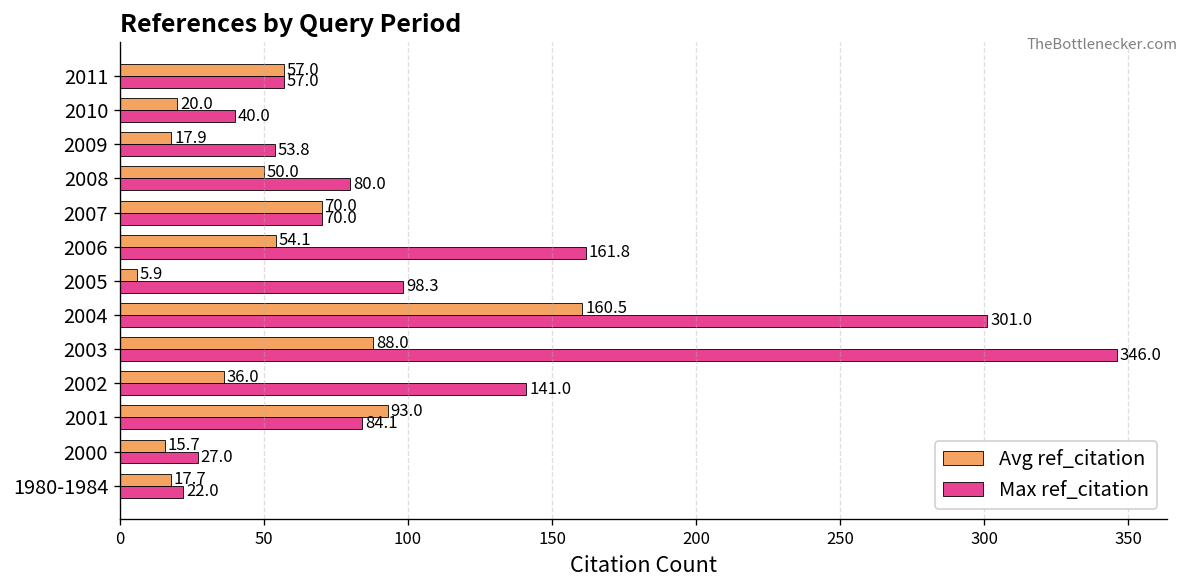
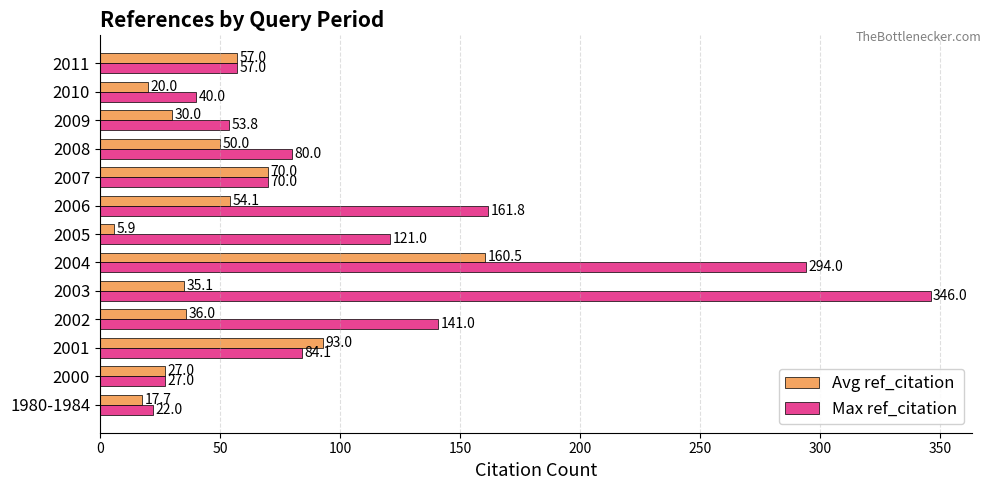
  {
    "Avg ref_citation": {
      "2010": 20.0,
-     "2009": 17.9,
+     "2009": 30.0,
      "2008": 50.0,
      "2006": 54.1,
      "2005": 5.9,
      "2004": 160.5,
-     "2003": 88.0,
+     "2003": 35.1,
      "2002": 36.0,
      "2001": 93.0,
-     "2000": 15.7
+     "2000": 27.0
    },
    "Max ref_citation": {
      "2010": 40.0,
      "2009": 53.8,
      "2008": 80.0,
      "2006": 161.8,
-     "2005": 98.3,
-     "2004": 301.0,
+     "2005": 121.0,
+     "2004": 294.0,
      "2003": 346.0,
      "2002": 141.0,
      "2001": 84.1
    }
  }
